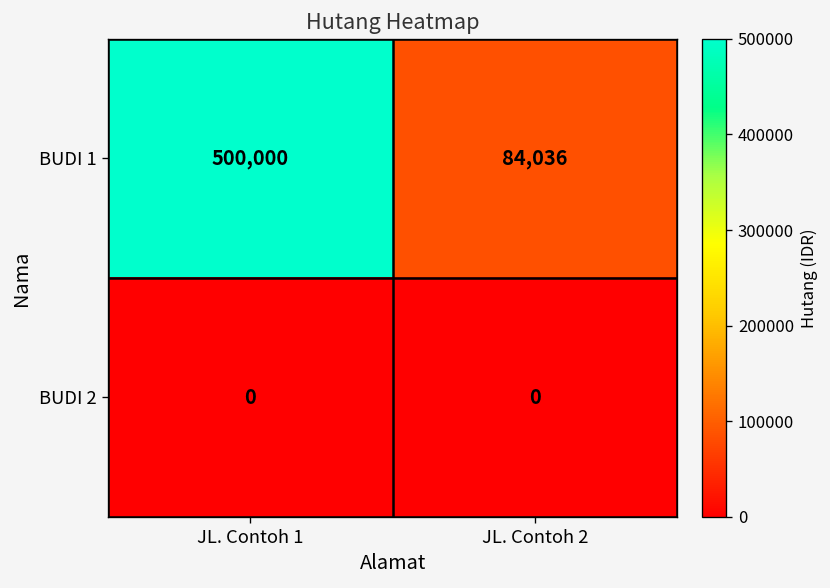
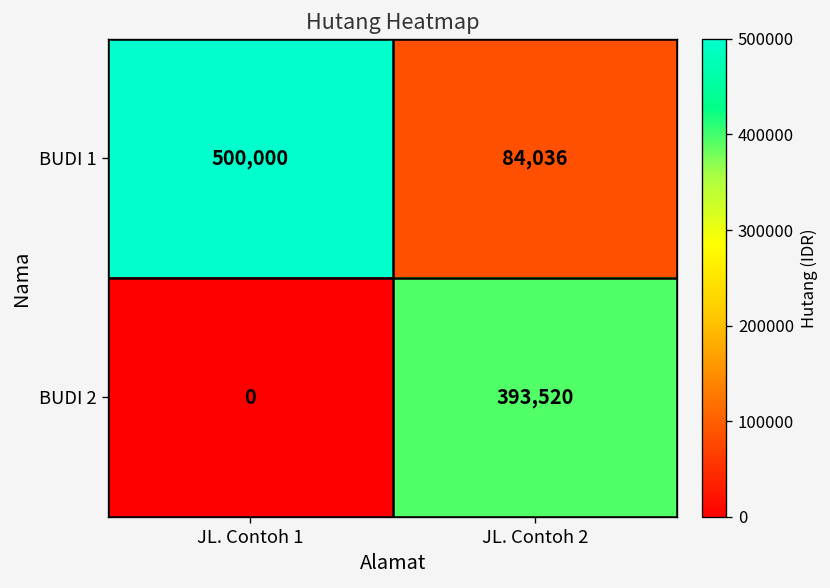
  {
    "BUDI 1": {
      "JL. Contoh 1": "500,000",
      "JL. Contoh 2": "84,036"
    },
    "BUDI 2": {
      "JL. Contoh 1": "0",
-     "JL. Contoh 2": "0"
+     "JL. Contoh 2": "393,520"
    }
  }
